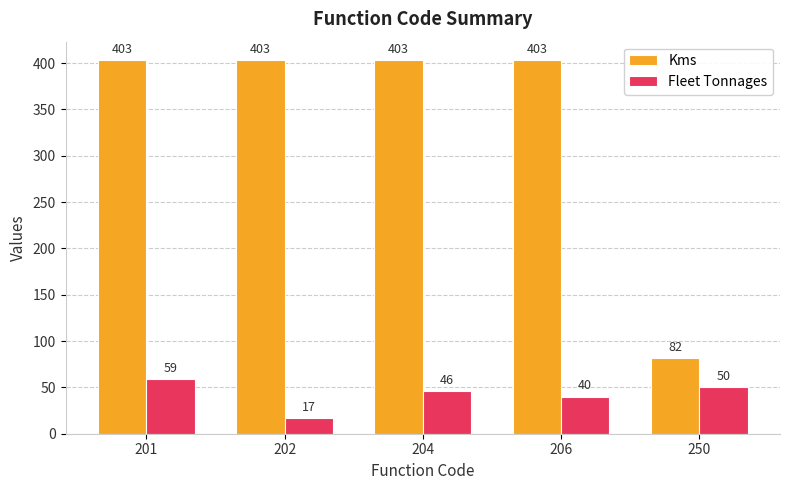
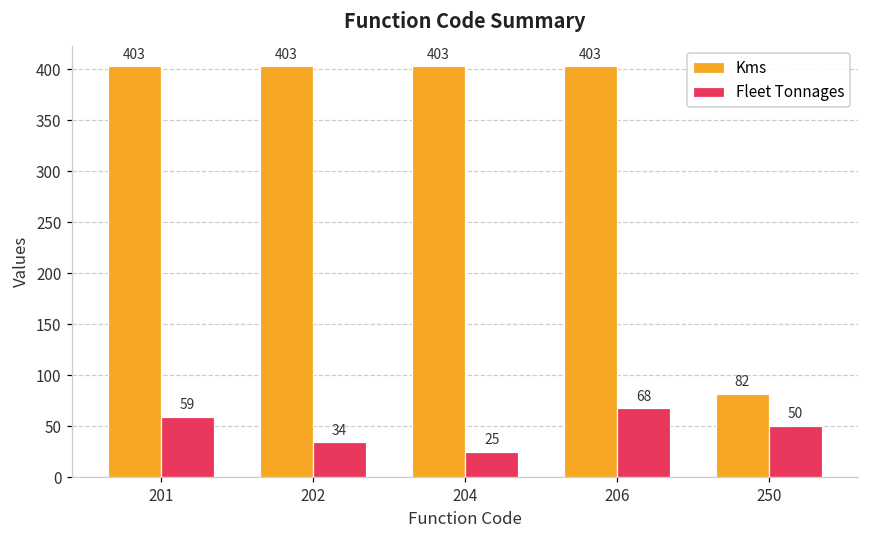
  {
    "Kms": {
      "201": 403,
      "202": 403,
      "204": 403,
      "206": 403,
      "250": 82
    },
    "Fleet Tonnages": {
      "201": 59,
-     "202": 17,
-     "204": 46,
-     "206": 40,
+     "202": 34,
+     "204": 25,
+     "206": 68,
      "250": 50
    }
  }
